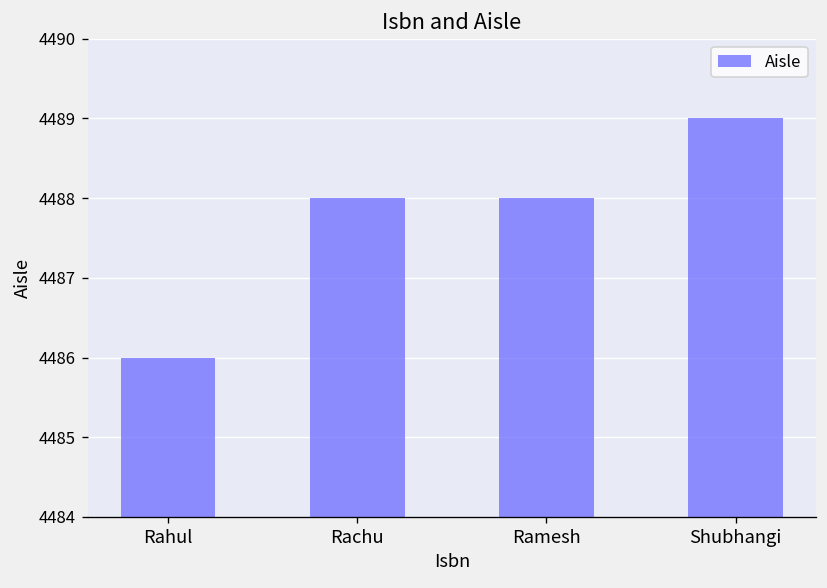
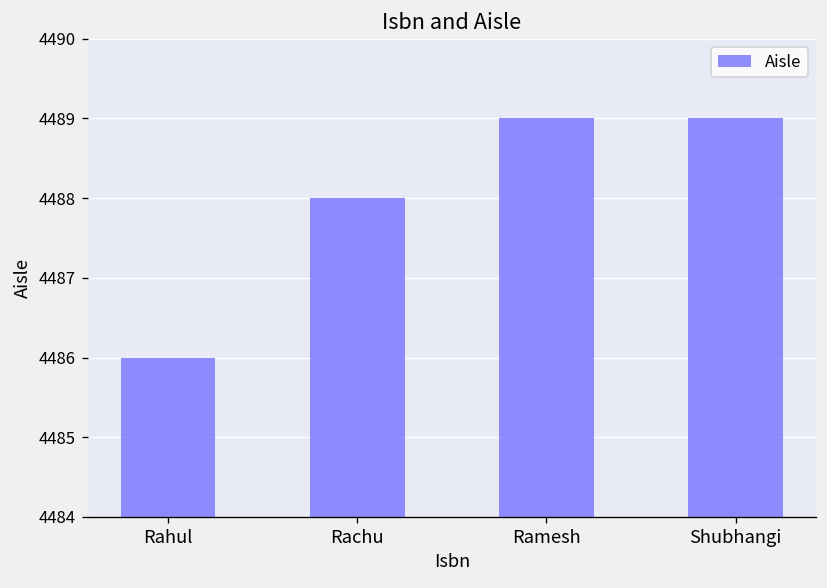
  {
    "Rahul": 4486,
    "Rachu": 4488,
-   "Ramesh": 4488,
+   "Ramesh": 4489,
    "Shubhangi": 4489
  }
